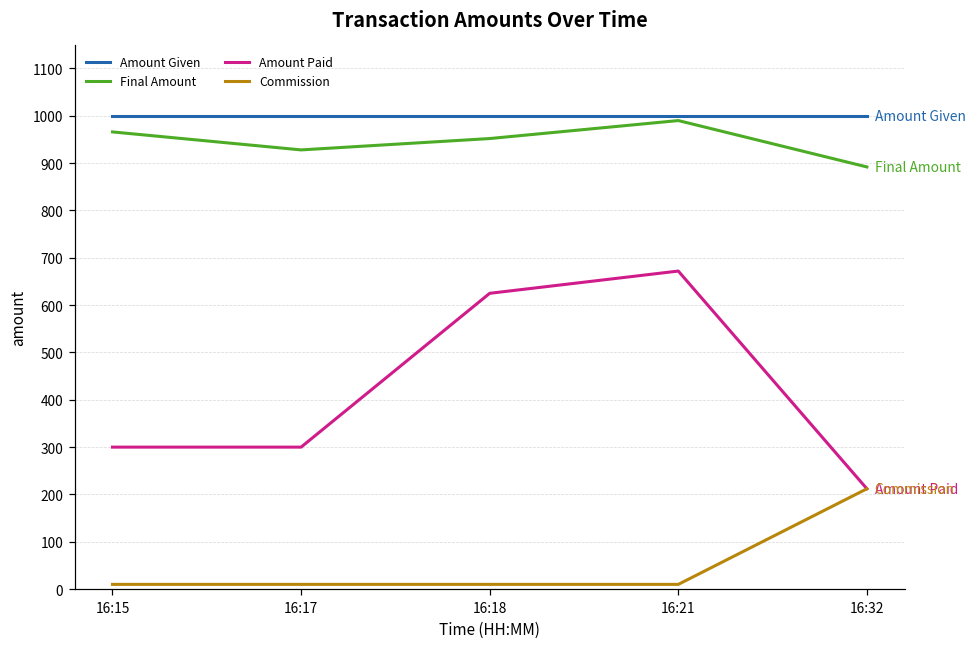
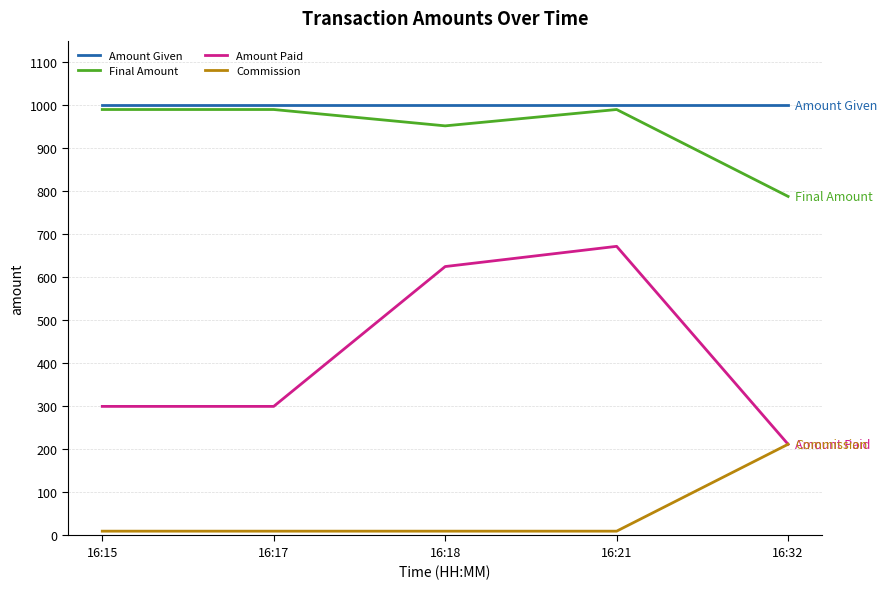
  {
    "Amount Given": {
      "16:15": 1000,
      "16:17": 1000,
      "16:18": 1000,
      "16:21": 1000,
      "16:32": 1000
    },
    "Final Amount": {
-     "16:15": 970,
-     "16:17": 930,
+     "16:15": 990,
+     "16:17": 990,
      "16:18": 950,
      "16:21": 990,
-     "16:32": 890
+     "16:32": 790
    },
    "Amount Paid": {
      "16:15": 300,
      "16:17": 300,
      "16:18": 630,
      "16:21": 670
    },
    "Commission": {
      "16:15": 10,
      "16:17": 10,
      "16:18": 10,
      "16:21": 10
    }
  }
